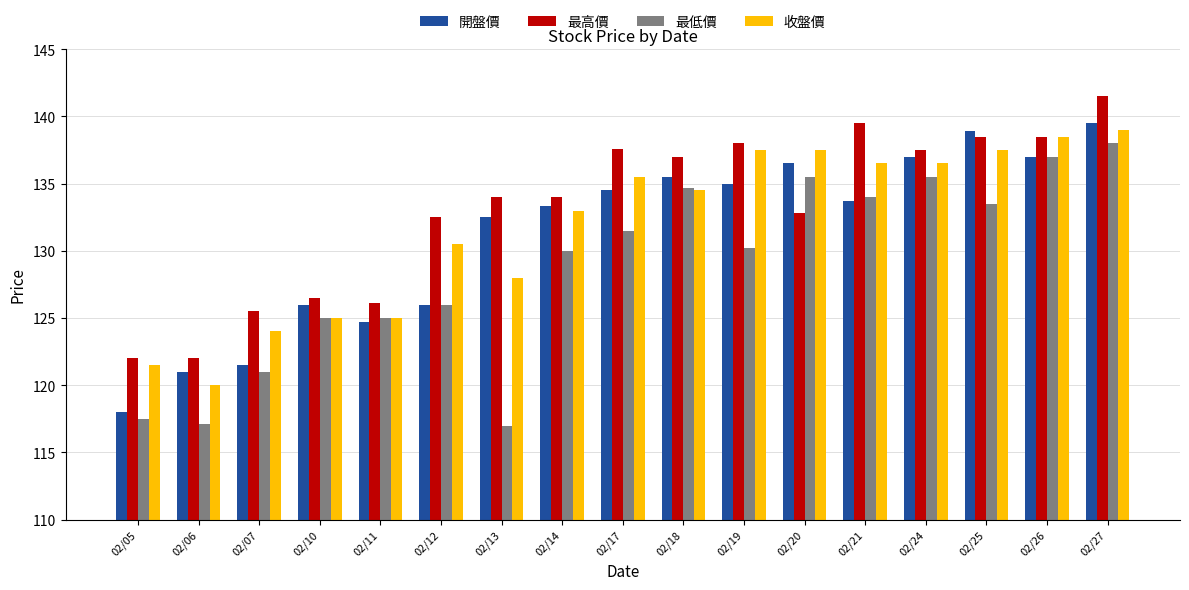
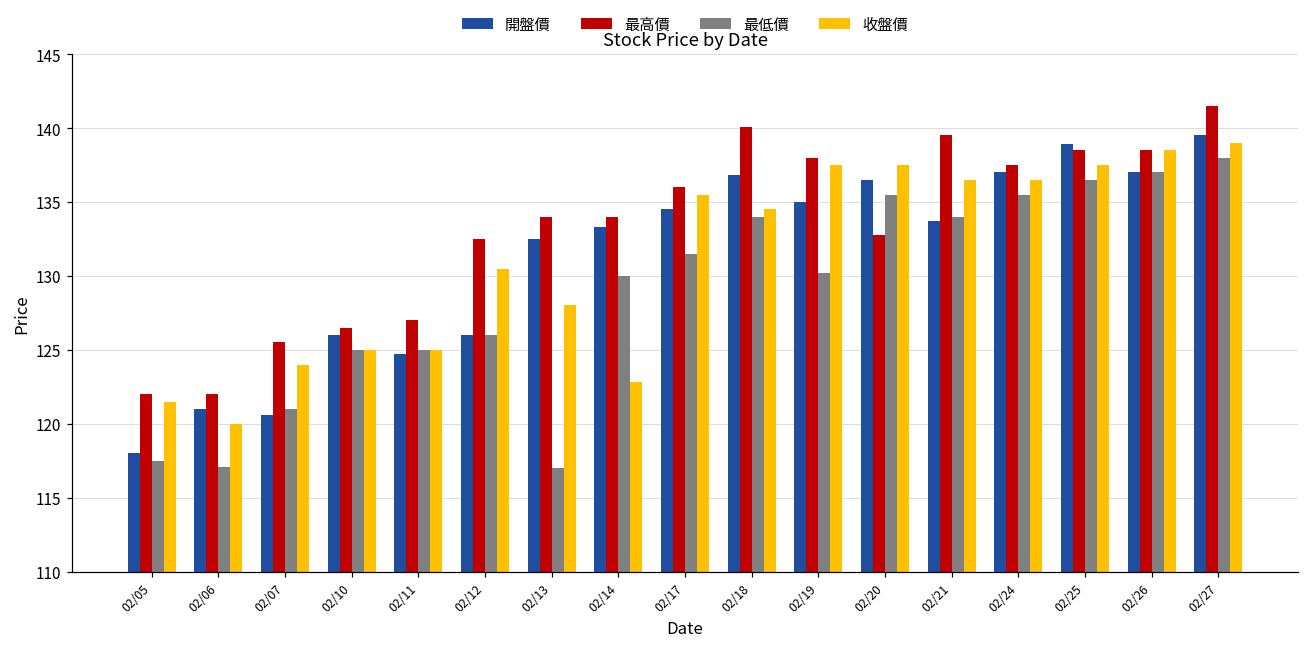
  {
    "開盤價": {
      "02/05": 118.0,
      "02/06": 121.0,
-     "02/07": 121.5,
+     "02/07": 120.6,
      "02/10": 126.0,
      "02/11": 124.7,
      "02/12": 126.0,
      "02/13": 132.5,
      "02/14": 133.3,
      "02/17": 134.5,
-     "02/18": 135.5,
+     "02/18": 136.8,
      "02/19": 135.0,
      "02/20": 136.5,
      "02/21": 133.7,
      "02/24": 137.0,
      "02/25": 138.9,
      "02/26": 137.0,
      "02/27": 139.5
    },
    "最高價": {
      "02/05": 122.0,
      "02/06": 122.0,
      "02/07": 125.5,
      "02/10": 126.5,
-     "02/11": 126.1,
+     "02/11": 127.0,
      "02/12": 132.5,
      "02/13": 134.0,
      "02/14": 134.0,
-     "02/17": 137.6,
-     "02/18": 137.0,
+     "02/17": 136.0,
+     "02/18": 140.1,
      "02/19": 138.0,
      "02/20": 132.8,
      "02/21": 139.5,
      "02/24": 137.5,
      "02/25": 138.5,
      "02/26": 138.5,
      "02/27": 141.5
    },
    "最低價": {
      "02/05": 117.5,
      "02/06": 117.1,
      "02/07": 121.0,
      "02/10": 125.0,
      "02/11": 125.0,
      "02/12": 126.0,
      "02/13": 117.0,
      "02/14": 130.0,
      "02/17": 131.5,
-     "02/18": 134.7,
+     "02/18": 134.0,
      "02/19": 130.2,
      "02/20": 135.5,
      "02/21": 134.0,
      "02/24": 135.5,
-     "02/25": 133.5,
+     "02/25": 136.5,
      "02/26": 137.0,
      "02/27": 138.0
    },
    "收盤價": {
      "02/05": 121.5,
      "02/06": 120.0,
      "02/07": 124.0,
      "02/10": 125.0,
      "02/11": 125.0,
      "02/12": 130.5,
      "02/13": 128.0,
-     "02/14": 133.0,
+     "02/14": 122.8,
      "02/17": 135.5,
      "02/18": 134.5,
      "02/19": 137.5,
      "02/20": 137.5,
      "02/21": 136.5,
      "02/24": 136.5,
      "02/25": 137.5,
      "02/26": 138.5,
      "02/27": 139.0
    }
  }
